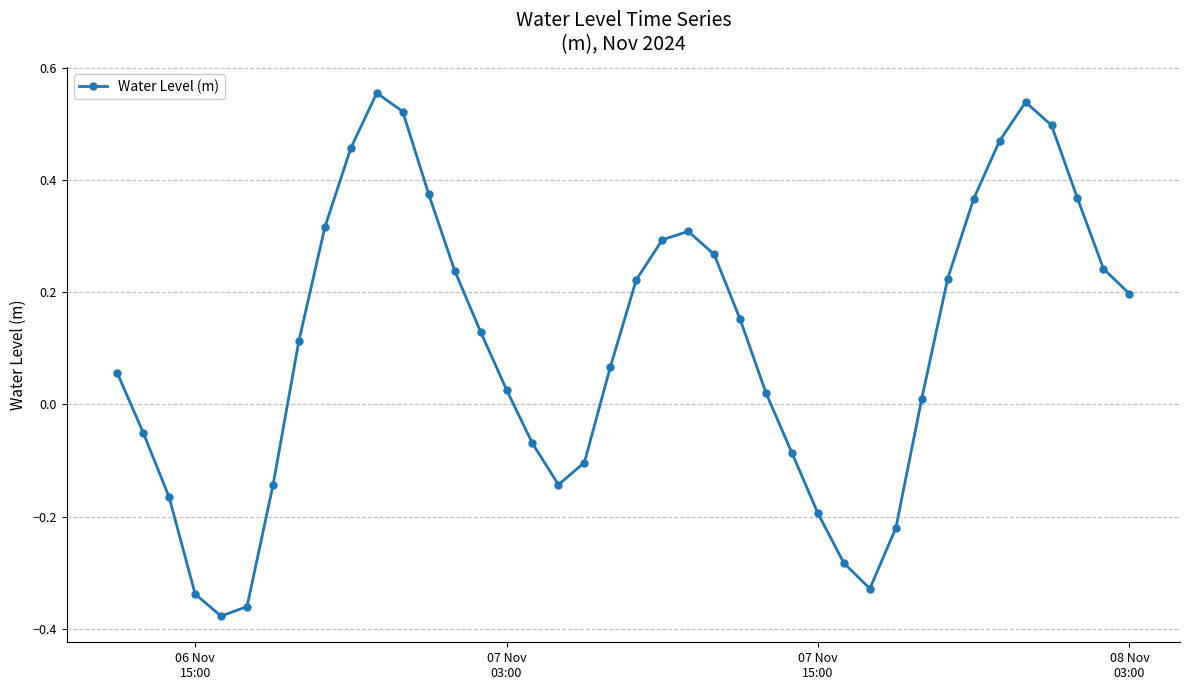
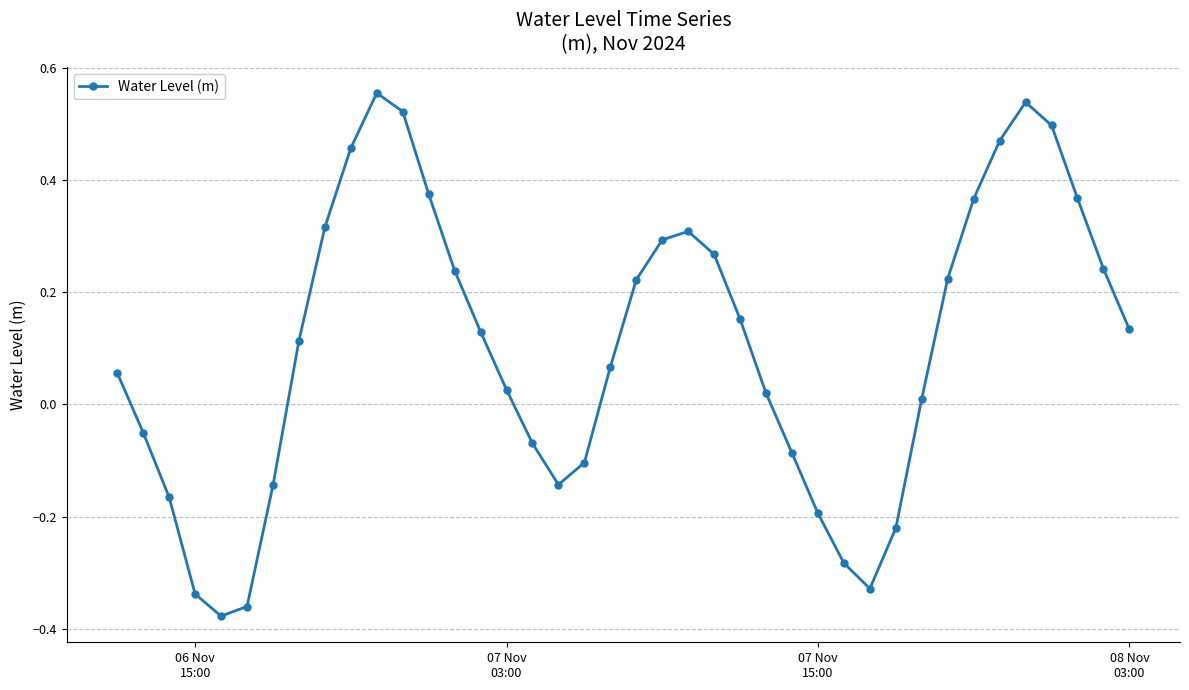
  {
    "06 Nov 15:00": -0.34,
    "07 Nov 03:00": 0.03,
    "07 Nov 15:00": -0.19,
-   "08 Nov 03:00": 0.20
+   "08 Nov 03:00": 0.13
  }
